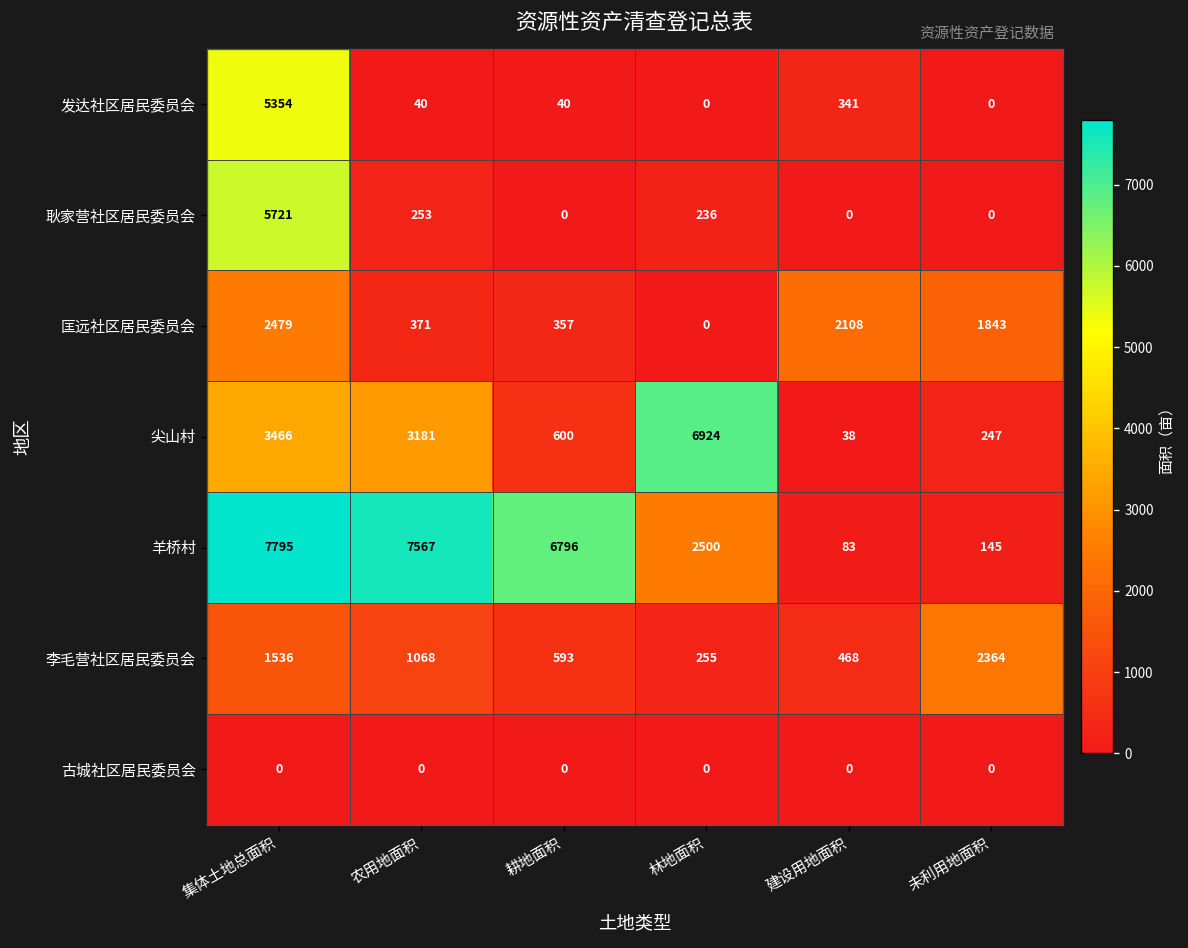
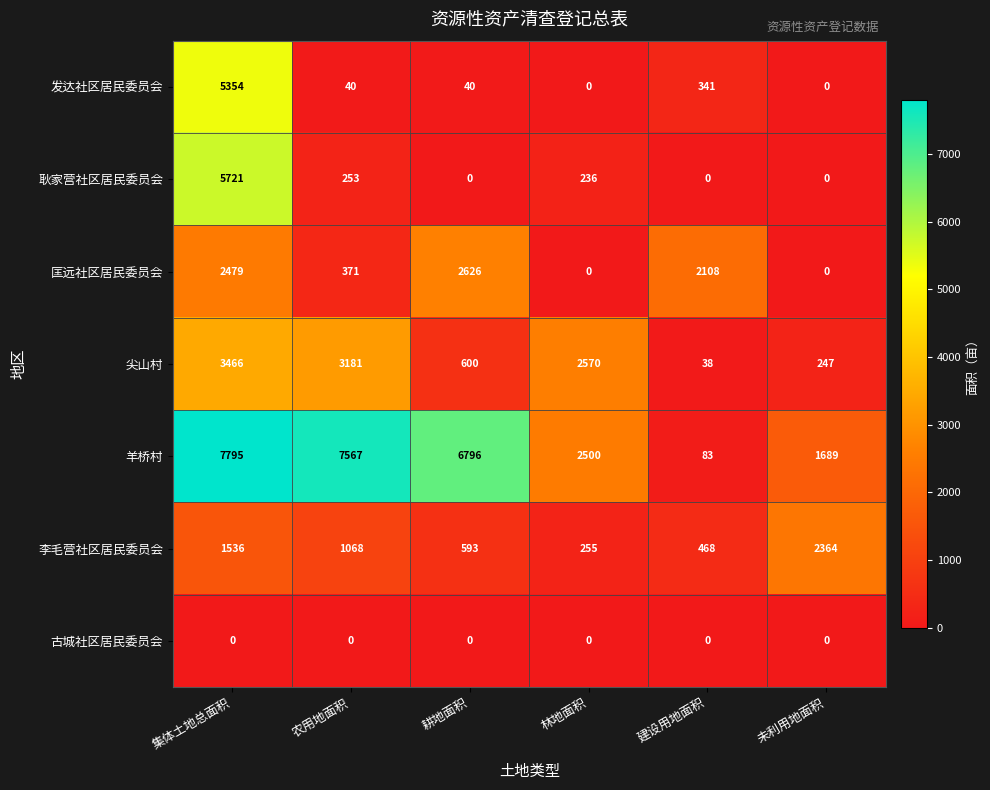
  {
    "发达社区居民委员会": {
      "集体土地总面积": 5354,
      "农用地面积": 40,
      "耕地面积": 40,
      "林地面积": 0,
      "建设用地面积": 341,
      "未利用地面积": 0
    },
    "耿家营社区居民委员会": {
      "集体土地总面积": 5721,
      "农用地面积": 253,
      "耕地面积": 0,
      "林地面积": 236,
      "建设用地面积": 0,
      "未利用地面积": 0
    },
    "匡远社区居民委员会": {
      "集体土地总面积": 2479,
      "农用地面积": 371,
-     "耕地面积": 357,
+     "耕地面积": 2626,
      "林地面积": 0,
      "建设用地面积": 2108,
-     "未利用地面积": 1843
+     "未利用地面积": 0
    },
    "尖山村": {
      "集体土地总面积": 3466,
      "农用地面积": 3181,
      "耕地面积": 600,
-     "林地面积": 6924,
+     "林地面积": 2570,
      "建设用地面积": 38,
      "未利用地面积": 247
    },
    "羊桥村": {
      "集体土地总面积": 7795,
      "农用地面积": 7567,
      "耕地面积": 6796,
      "林地面积": 2500,
      "建设用地面积": 83,
-     "未利用地面积": 145
+     "未利用地面积": 1689
    },
    "李毛营社区居民委员会": {
      "集体土地总面积": 1536,
      "农用地面积": 1068,
      "耕地面积": 593,
      "林地面积": 255,
      "建设用地面积": 468,
      "未利用地面积": 2364
    },
    "古城社区居民委员会": {
      "集体土地总面积": 0,
      "农用地面积": 0,
      "耕地面积": 0,
      "林地面积": 0,
      "建设用地面积": 0,
      "未利用地面积": 0
    }
  }
